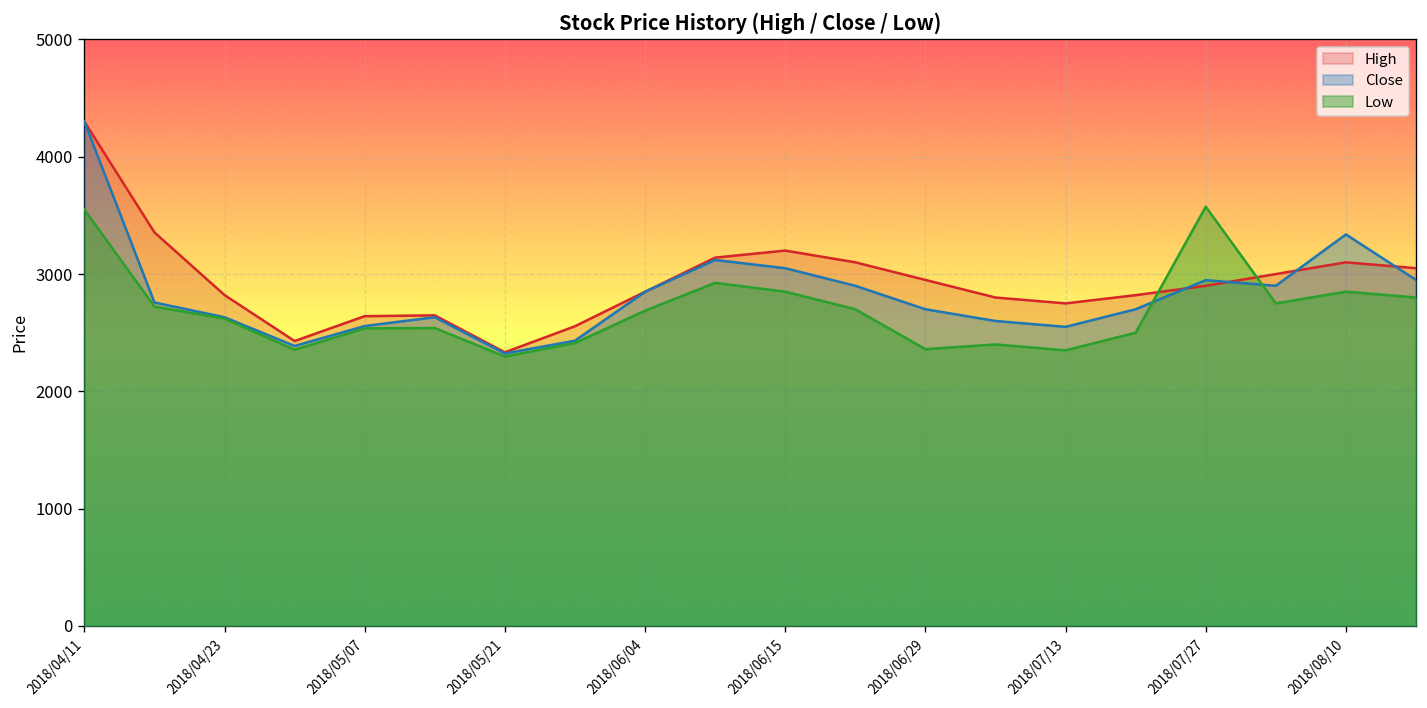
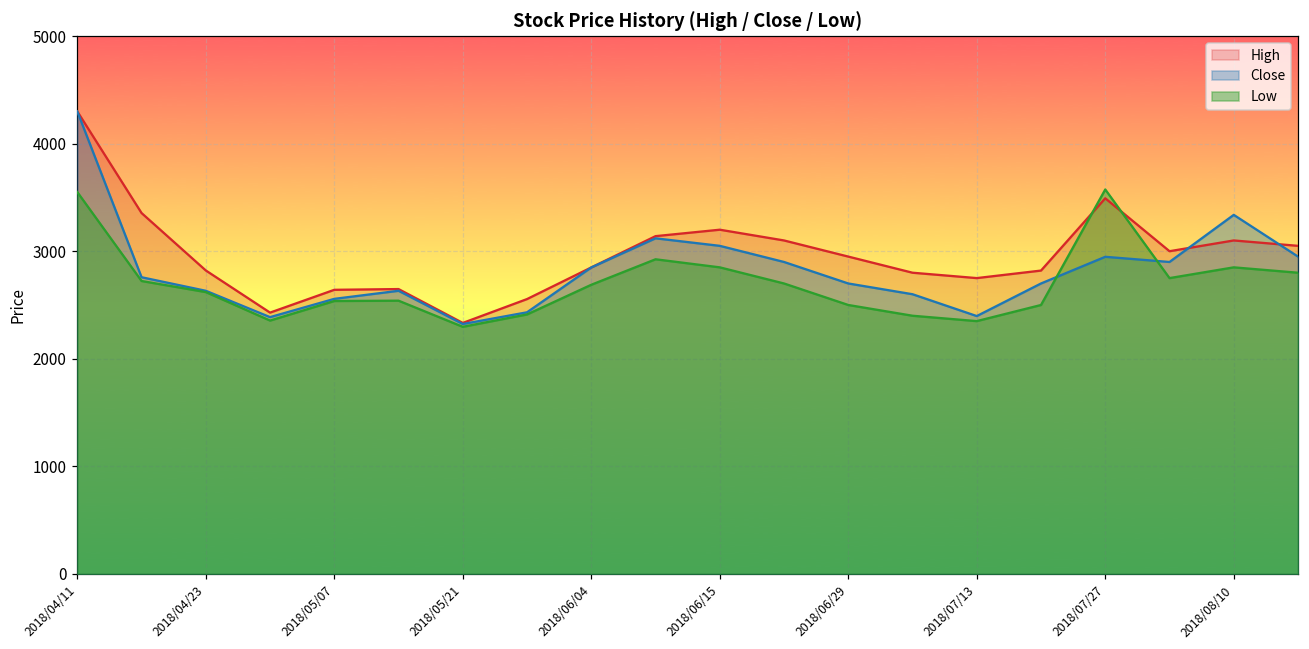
  {
    "High": {
      "2018/04/23": 2800,
      "2018/05/07": 2600,
      "2018/06/15": 3200,
      "2018/06/29": 3000,
      "2018/07/13": 2800,
-     "2018/07/27": 2900,
+     "2018/07/27": 3500,
      "2018/08/10": 3100
    },
    "Close": {
      "2018/06/15": 3100,
      "2018/06/29": 2700,
-     "2018/07/13": 2600,
+     "2018/07/13": 2400,
      "2018/07/27": 2900,
      "2018/08/10": 3300
    },
    "Low": {
      "2018/04/11": 3600,
      "2018/06/04": 2700,
      "2018/06/15": 2900,
-     "2018/06/29": 2400,
+     "2018/06/29": 2500,
      "2018/07/13": 2400,
      "2018/07/27": 3600,
      "2018/08/10": 2900
    }
  }
